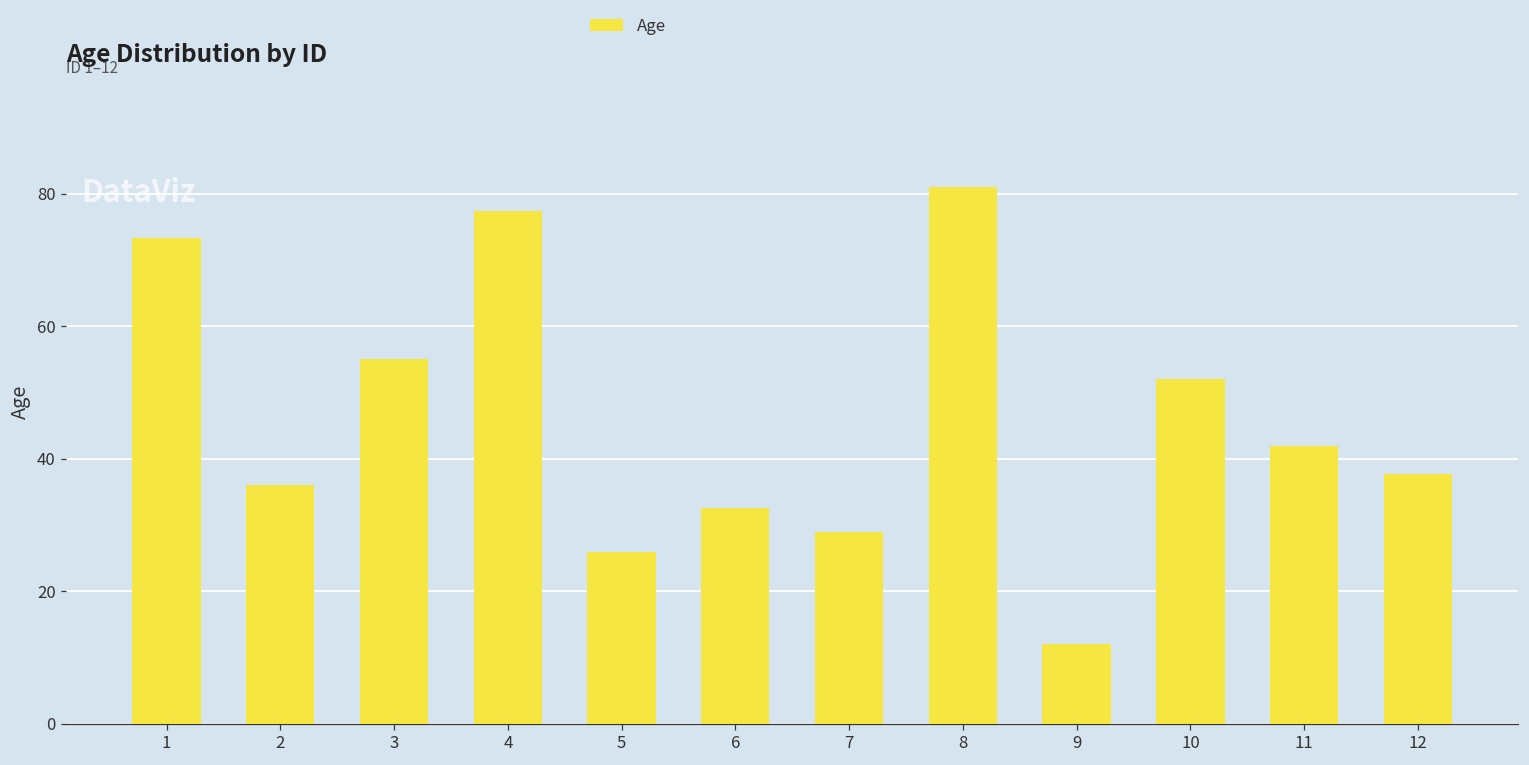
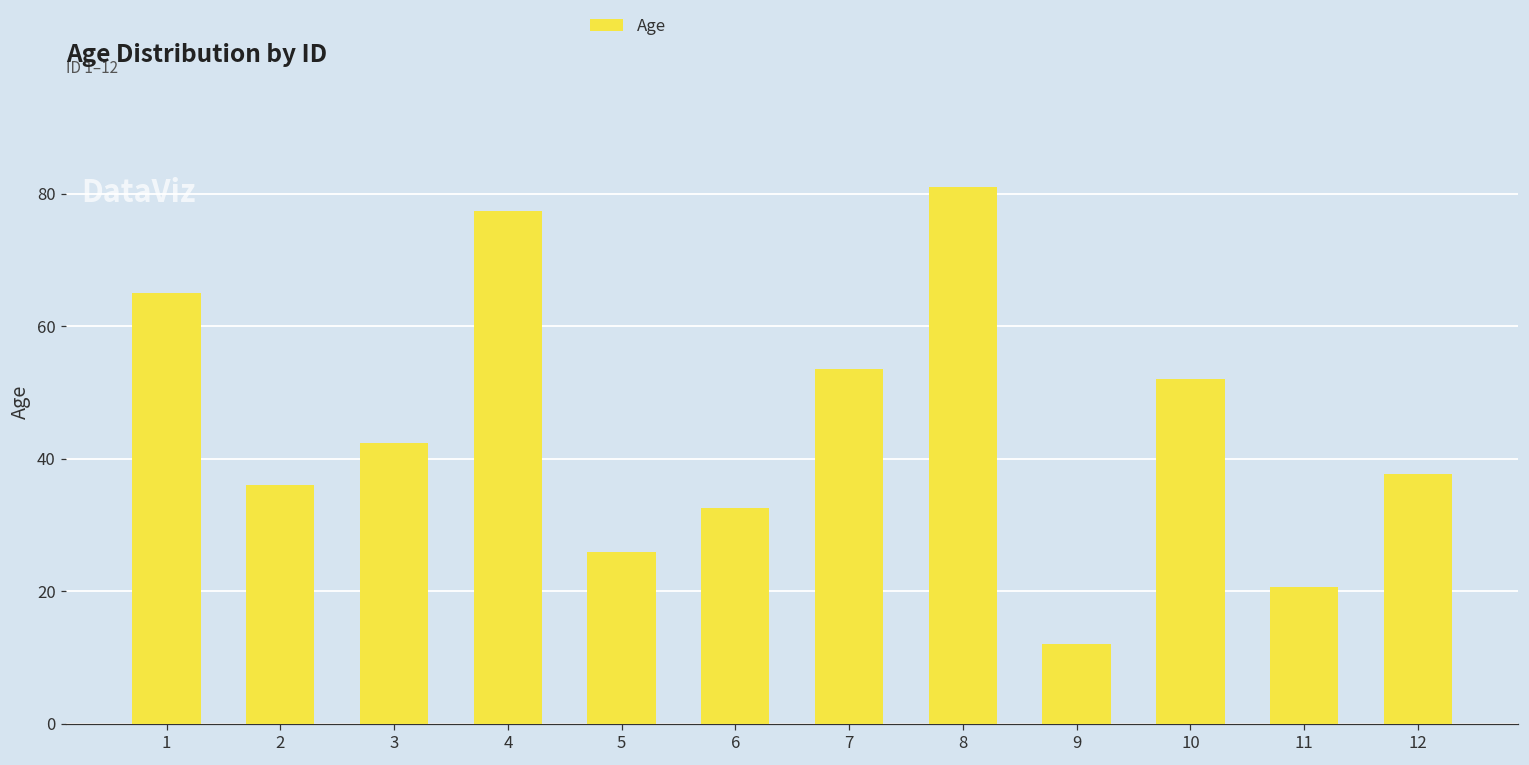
  {
-   "1": 73,
+   "1": 65,
    "2": 36,
-   "3": 55,
+   "3": 42,
    "4": 77,
    "5": 26,
    "6": 33,
-   "7": 29,
+   "7": 54,
    "8": 81,
    "9": 12,
    "10": 52,
-   "11": 42,
+   "11": 21,
    "12": 38
  }
